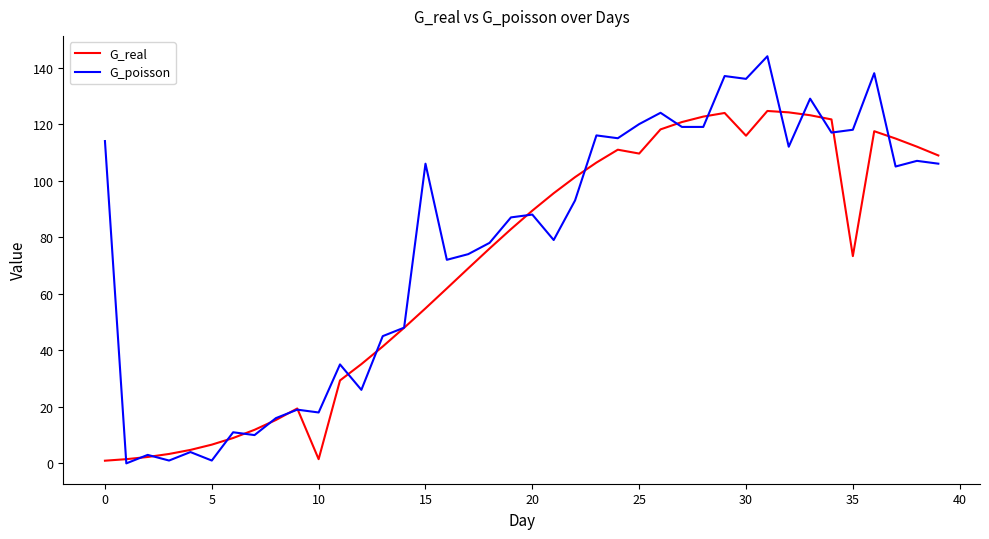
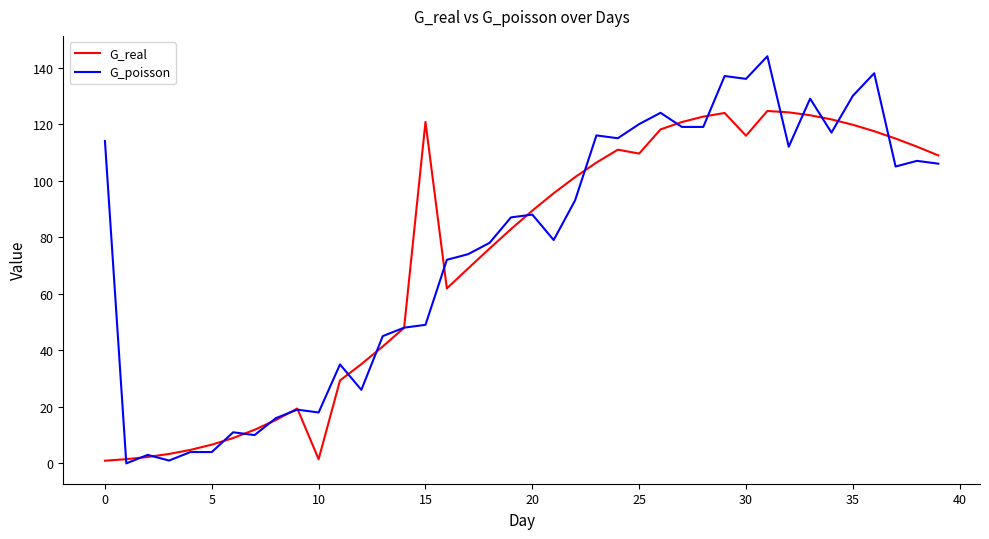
  {
    "G_real": {
      "0": 1,
      "5": 7,
      "10": 1,
-     "15": 55,
+     "15": 121,
      "20": 89,
      "25": 110,
      "30": 116,
-     "35": 73
+     "35": 120
    },
    "G_poisson": {
      "0": 114,
-     "5": 1,
+     "5": 4,
      "10": 18,
-     "15": 106,
+     "15": 49,
      "20": 88,
      "25": 120,
      "30": 136,
-     "35": 118
+     "35": 130
    }
  }
